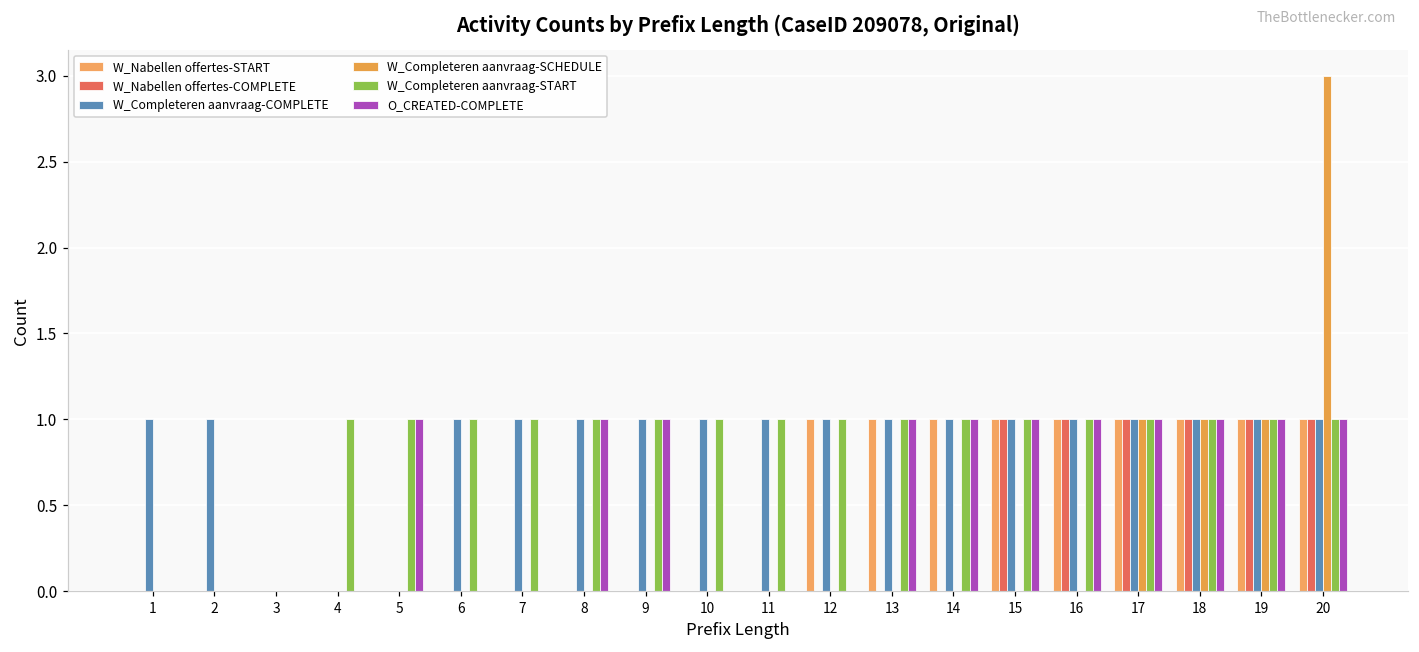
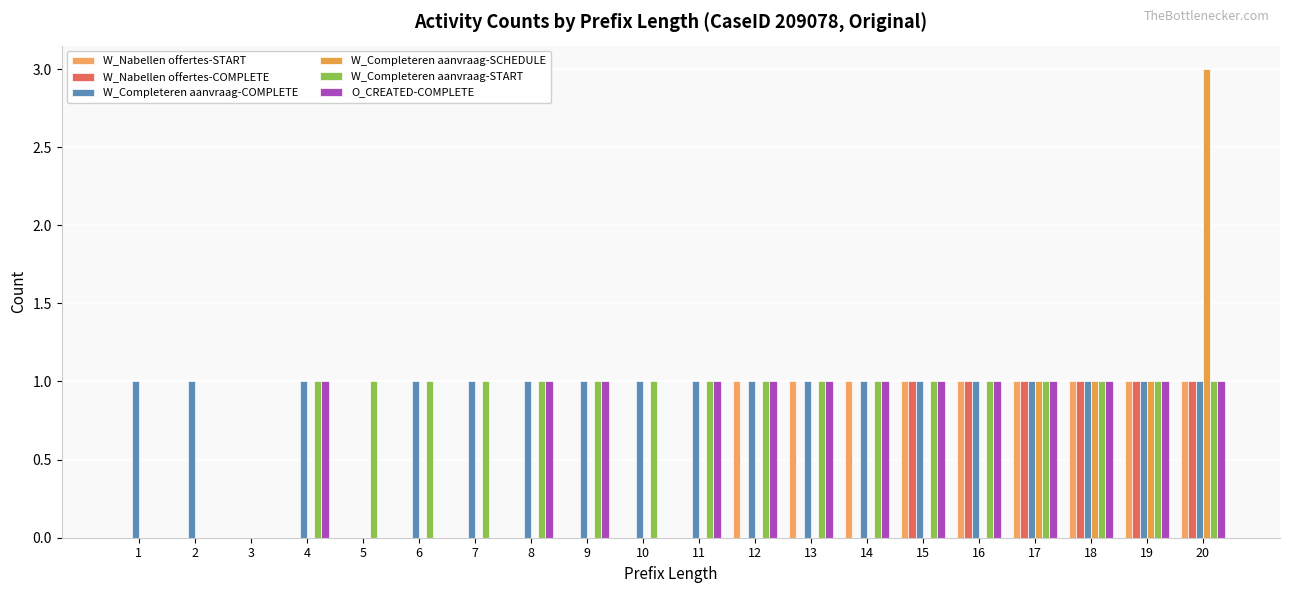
  {
    "W_Completeren aanvraag-COMPLETE": {
      "1": 1,
      "2": 1,
      "3": 0,
-     "4": 0,
+     "4": 1,
      "5": 0,
      "6": 1,
      "7": 1,
      "8": 1,
      "9": 1,
      "10": 1,
      "11": 1,
      "12": 1,
      "13": 1,
      "14": 1,
      "15": 1,
      "16": 1,
      "17": 1,
      "18": 1,
      "19": 1,
      "20": 1
    },
    "W_Completeren aanvraag-START": {
      "1": 0,
      "2": 0,
      "3": 0,
      "4": 1,
      "5": 1,
      "6": 1,
      "7": 1,
      "8": 1,
      "9": 1,
      "10": 1,
      "11": 1,
      "12": 1,
      "13": 1,
      "14": 1,
      "15": 1,
      "16": 1,
      "17": 1,
      "18": 1,
      "19": 1,
      "20": 1
    },
    "O_CREATED-COMPLETE": {
      "1": 0,
      "2": 0,
      "3": 0,
-     "4": 0,
-     "5": 1,
+     "4": 1,
+     "5": 0,
      "6": 0,
      "7": 0,
      "8": 1,
      "9": 1,
      "10": 0,
-     "11": 0,
-     "12": 0,
+     "11": 1,
+     "12": 1,
      "13": 1,
      "14": 1,
      "15": 1,
      "16": 1,
      "17": 1,
      "18": 1,
      "19": 1,
      "20": 1
    }
  }
